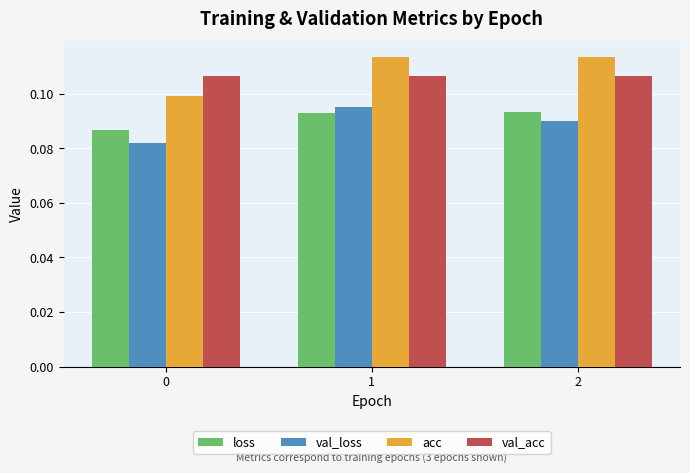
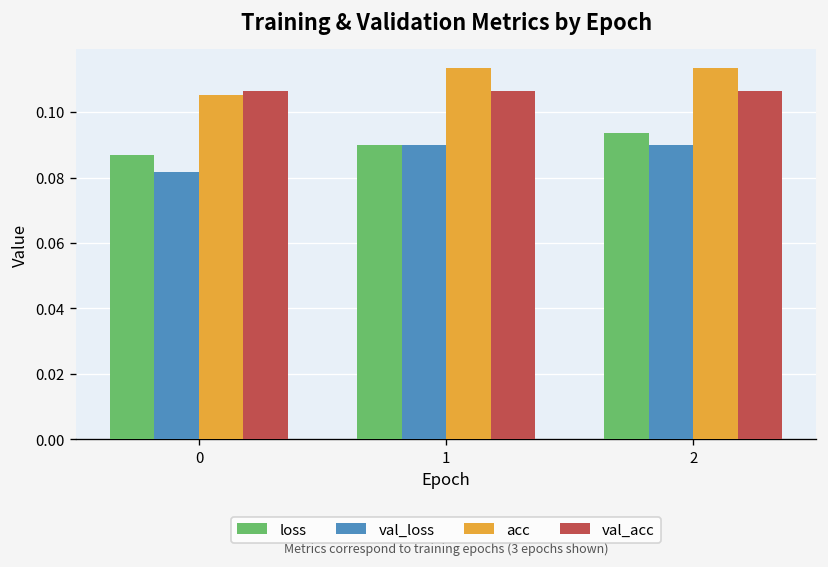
  {
    "loss": {
      "0": 0.087,
-     "1": 0.093,
+     "1": 0.090,
      "2": 0.094
    },
    "val_loss": {
      "0": 0.082,
-     "1": 0.095,
+     "1": 0.090,
      "2": 0.090
    },
    "acc": {
-     "0": 0.099,
+     "0": 0.105,
      "1": 0.114,
      "2": 0.114
    },
    "val_acc": {
      "0": 0.106,
      "1": 0.106,
      "2": 0.106
    }
  }
